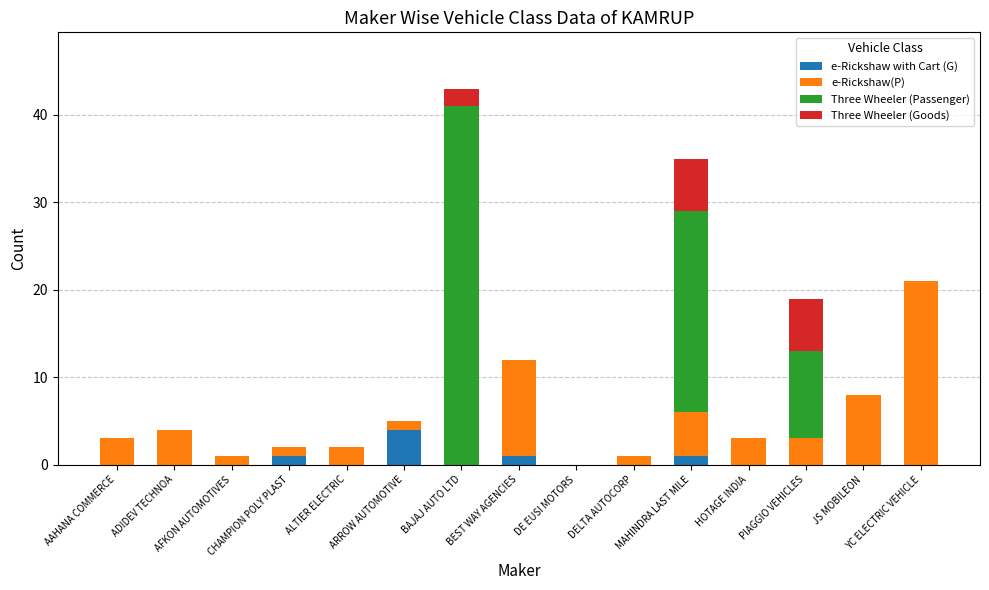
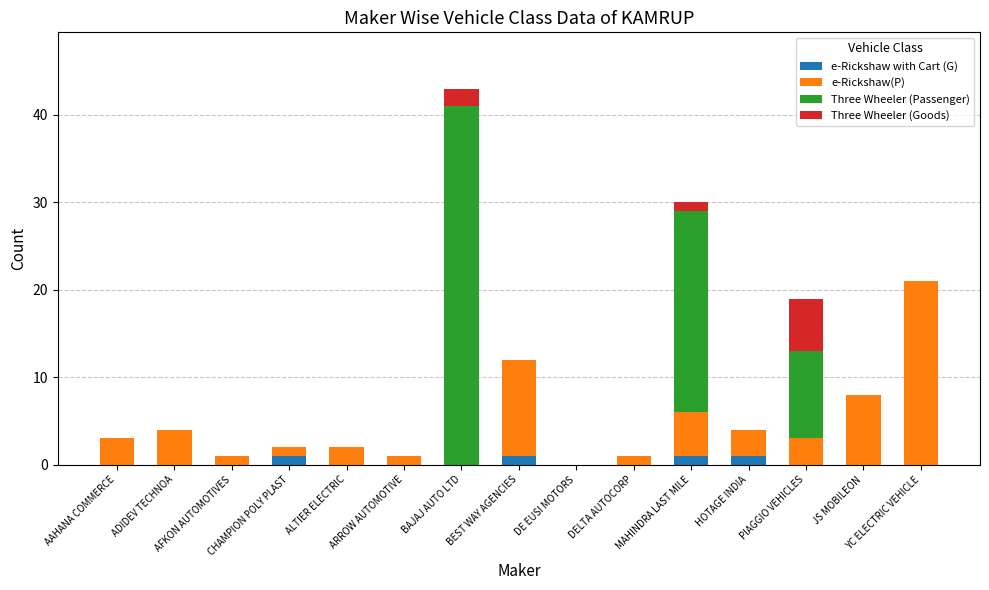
  {
    "e-Rickshaw with Cart (G)": {
      "AAHANA COMMERCE": 0,
      "ADIDEV TECHNOA": 0,
      "AFKON AUTOMOTIVES": 0,
      "CHAMPION POLY PLAST": 1,
      "ALTIER ELECTRIC": 0,
-     "ARROW AUTOMOTIVE": 4,
+     "ARROW AUTOMOTIVE": 0,
      "BAJAJ AUTO LTD": 0,
      "BEST WAY AGENCIES": 1,
      "DE EUSI MOTORS": 0,
      "DELTA AUTOCORP": 0,
      "MAHINDRA LAST MILE": 1,
-     "HOTAGE INDIA": 0,
+     "HOTAGE INDIA": 1,
      "PIAGGIO VEHICLES": 0,
      "JS MOBILEON": 0,
      "YC ELECTRIC VEHICLE": 0
    },
    "e-Rickshaw(P)": {
      "AAHANA COMMERCE": 3,
      "ADIDEV TECHNOA": 4,
      "AFKON AUTOMOTIVES": 1,
      "CHAMPION POLY PLAST": 1,
      "ALTIER ELECTRIC": 2,
      "ARROW AUTOMOTIVE": 1,
      "BAJAJ AUTO LTD": 0,
      "BEST WAY AGENCIES": 11,
      "DE EUSI MOTORS": 0,
      "DELTA AUTOCORP": 1,
      "MAHINDRA LAST MILE": 5,
      "HOTAGE INDIA": 3,
      "PIAGGIO VEHICLES": 3,
      "JS MOBILEON": 8,
      "YC ELECTRIC VEHICLE": 21
    },
    "Three Wheeler (Passenger)": {
      "AAHANA COMMERCE": 0,
      "ADIDEV TECHNOA": 0,
      "AFKON AUTOMOTIVES": 0,
      "CHAMPION POLY PLAST": 0,
      "ALTIER ELECTRIC": 0,
      "ARROW AUTOMOTIVE": 0,
      "BAJAJ AUTO LTD": 41,
      "BEST WAY AGENCIES": 0,
      "DE EUSI MOTORS": 0,
      "DELTA AUTOCORP": 0,
      "MAHINDRA LAST MILE": 23,
      "HOTAGE INDIA": 0,
      "PIAGGIO VEHICLES": 10,
      "JS MOBILEON": 0,
      "YC ELECTRIC VEHICLE": 0
    },
    "Three Wheeler (Goods)": {
      "AAHANA COMMERCE": 0,
      "ADIDEV TECHNOA": 0,
      "AFKON AUTOMOTIVES": 0,
      "CHAMPION POLY PLAST": 0,
      "ALTIER ELECTRIC": 0,
      "ARROW AUTOMOTIVE": 0,
      "BAJAJ AUTO LTD": 2,
      "BEST WAY AGENCIES": 0,
      "DE EUSI MOTORS": 0,
      "DELTA AUTOCORP": 0,
-     "MAHINDRA LAST MILE": 6,
+     "MAHINDRA LAST MILE": 1,
      "HOTAGE INDIA": 0,
      "PIAGGIO VEHICLES": 6,
      "JS MOBILEON": 0,
      "YC ELECTRIC VEHICLE": 0
    }
  }
